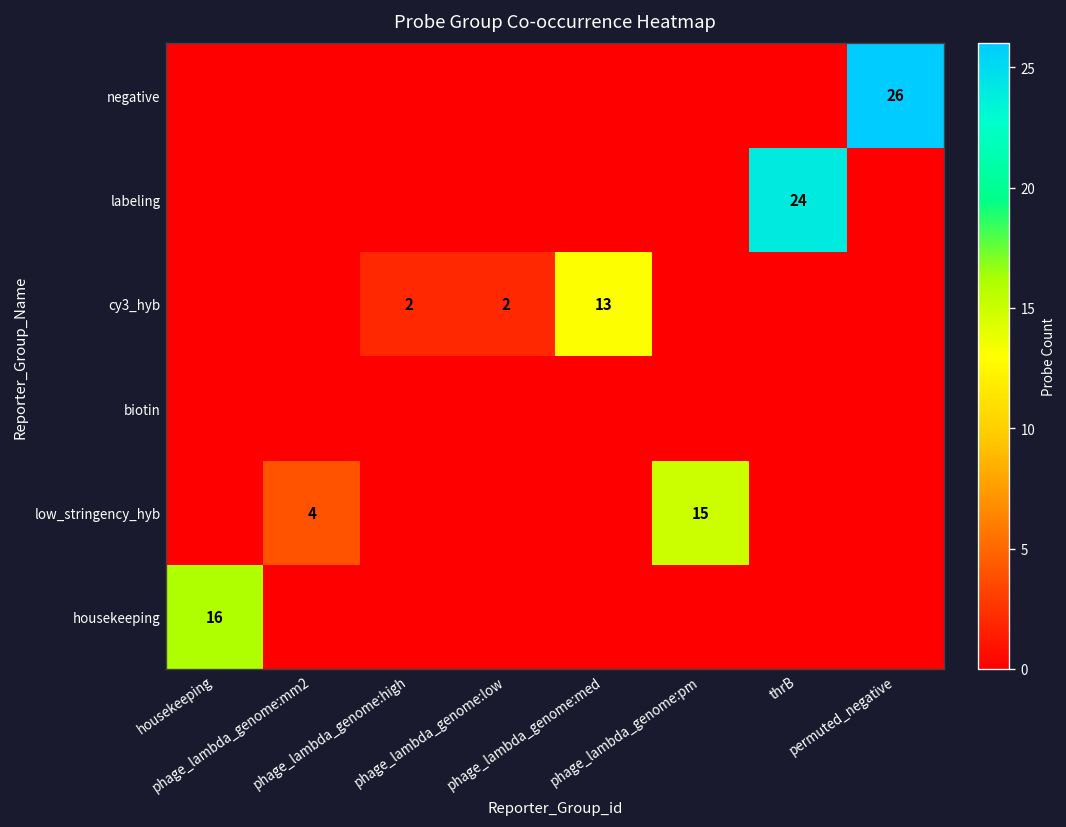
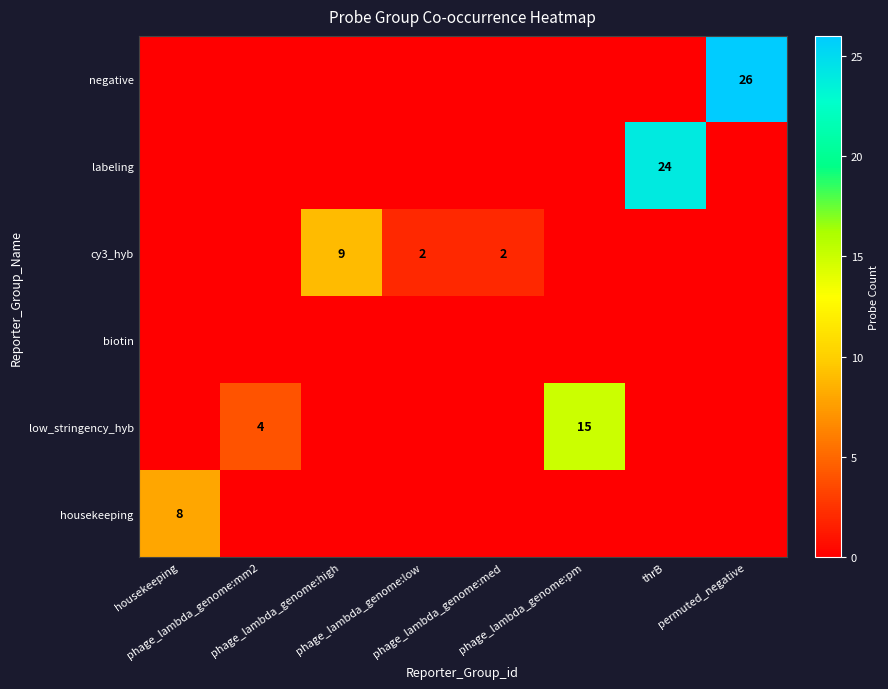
  {
    "negative": {
      "permuted_negative": 26
    },
    "labeling": {
      "thrB": 24
    },
    "cy3_hyb": {
-     "phage_lambda_genome:high": 2,
+     "phage_lambda_genome:high": 9,
      "phage_lambda_genome:low": 2,
-     "phage_lambda_genome:med": 13
+     "phage_lambda_genome:med": 2
    },
    "low_stringency_hyb": {
      "phage_lambda_genome:mm2": 4,
      "phage_lambda_genome:pm": 15
    },
    "housekeeping": {
-     "housekeeping": 16
+     "housekeeping": 8
    }
  }
